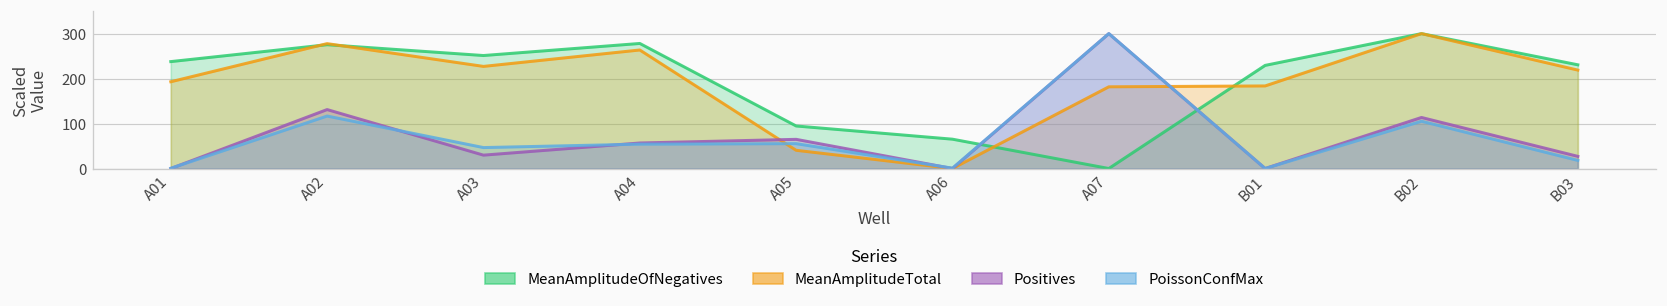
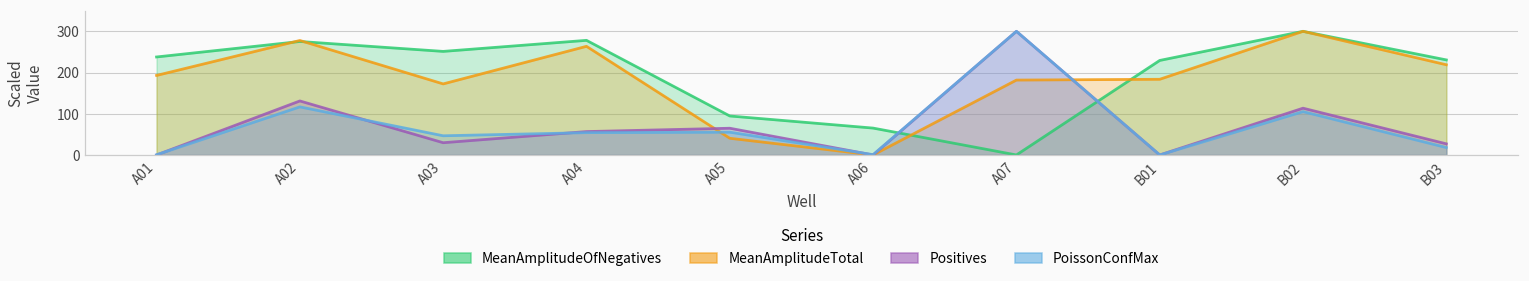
  {
    "MeanAmplitudeTotal": {
      "A01": 190,
-     "A03": 230,
+     "A03": 170,
      "A04": 260,
      "A05": 40,
      "A07": 180,
      "B01": 180,
      "B03": 220
    }
  }
